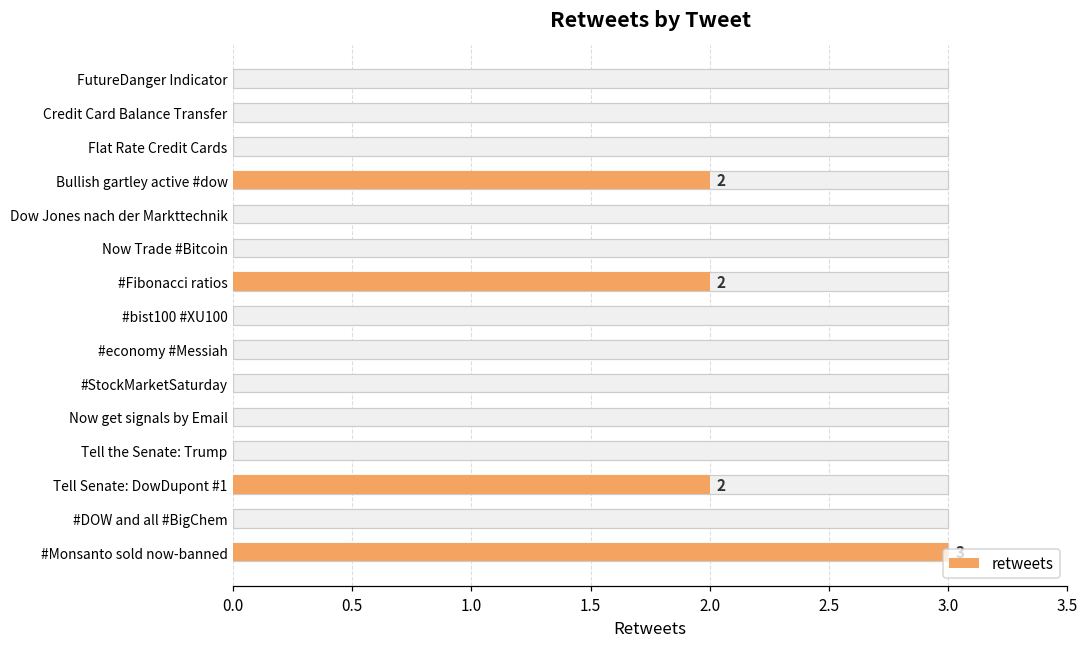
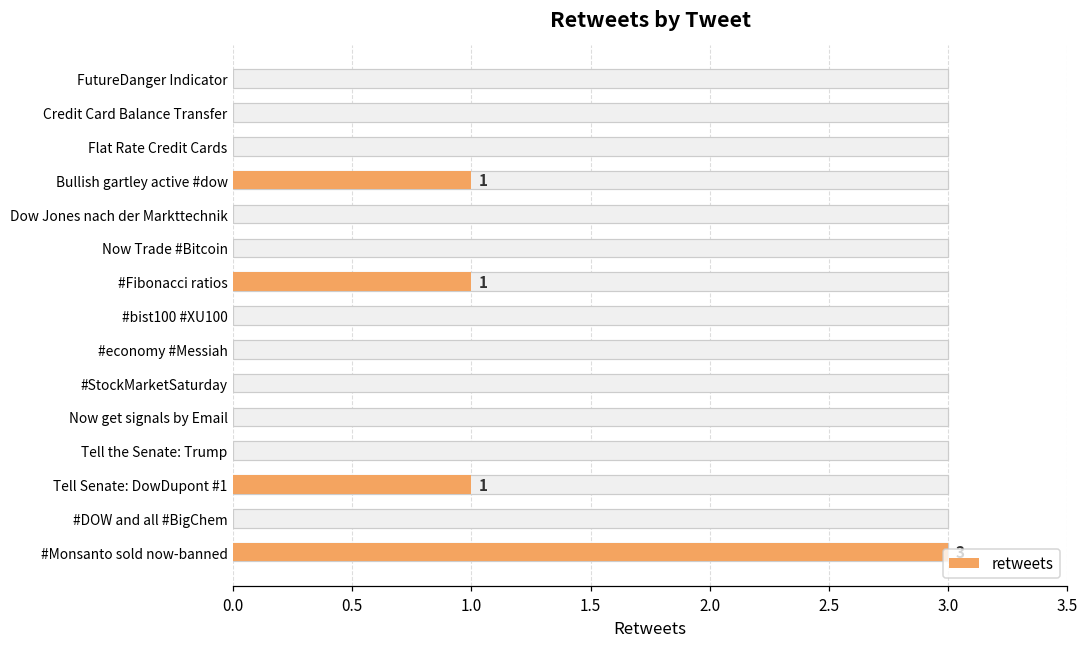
  {
    "retweets": {
-     "Bullish gartley active #dow": 2,
-     "#Fibonacci ratios": 2,
-     "Tell Senate: DowDupont #1": 2
+     "Bullish gartley active #dow": 1,
+     "#Fibonacci ratios": 1,
+     "Tell Senate: DowDupont #1": 1
    }
  }
